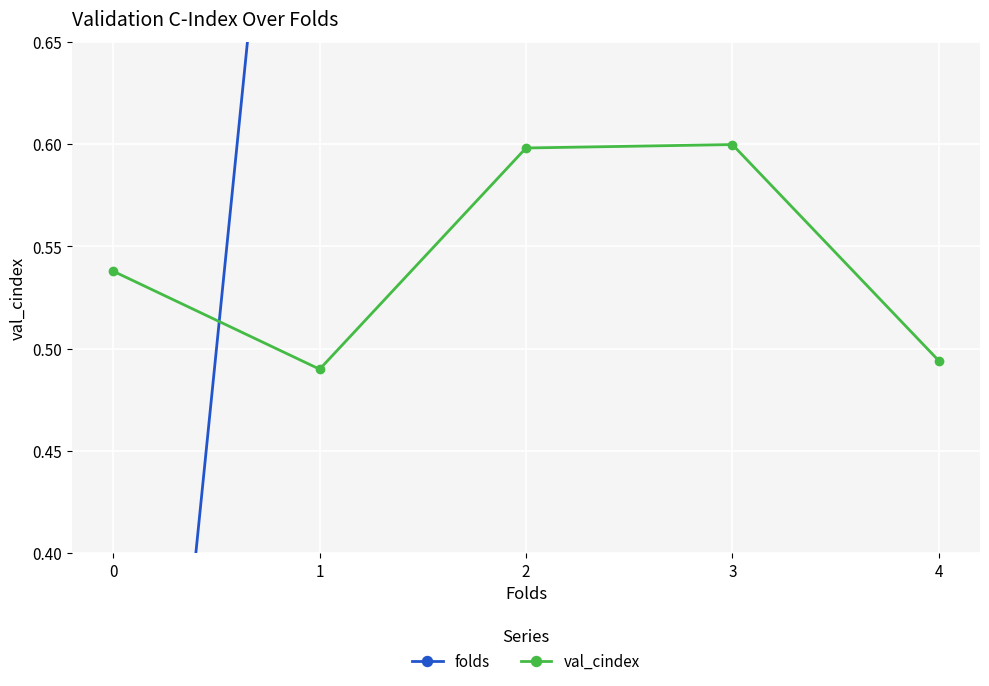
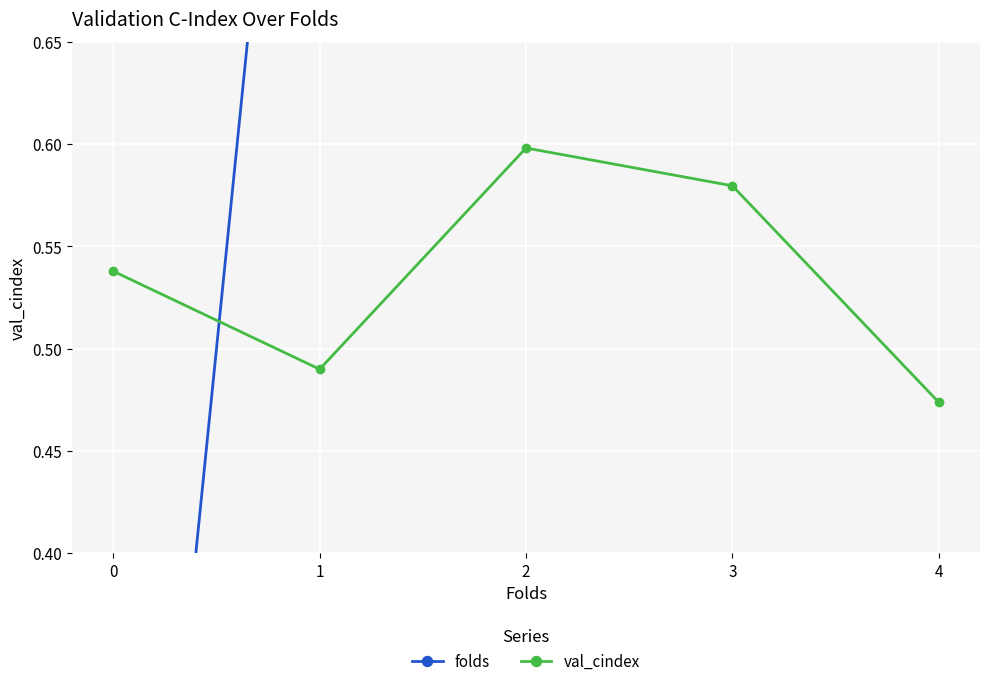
  {
    "val_cindex": {
      "0": 0.538,
      "1": 0.490,
      "2": 0.598,
-     "3": 0.600,
-     "4": 0.494
+     "3": 0.580,
+     "4": 0.474
    }
  }
